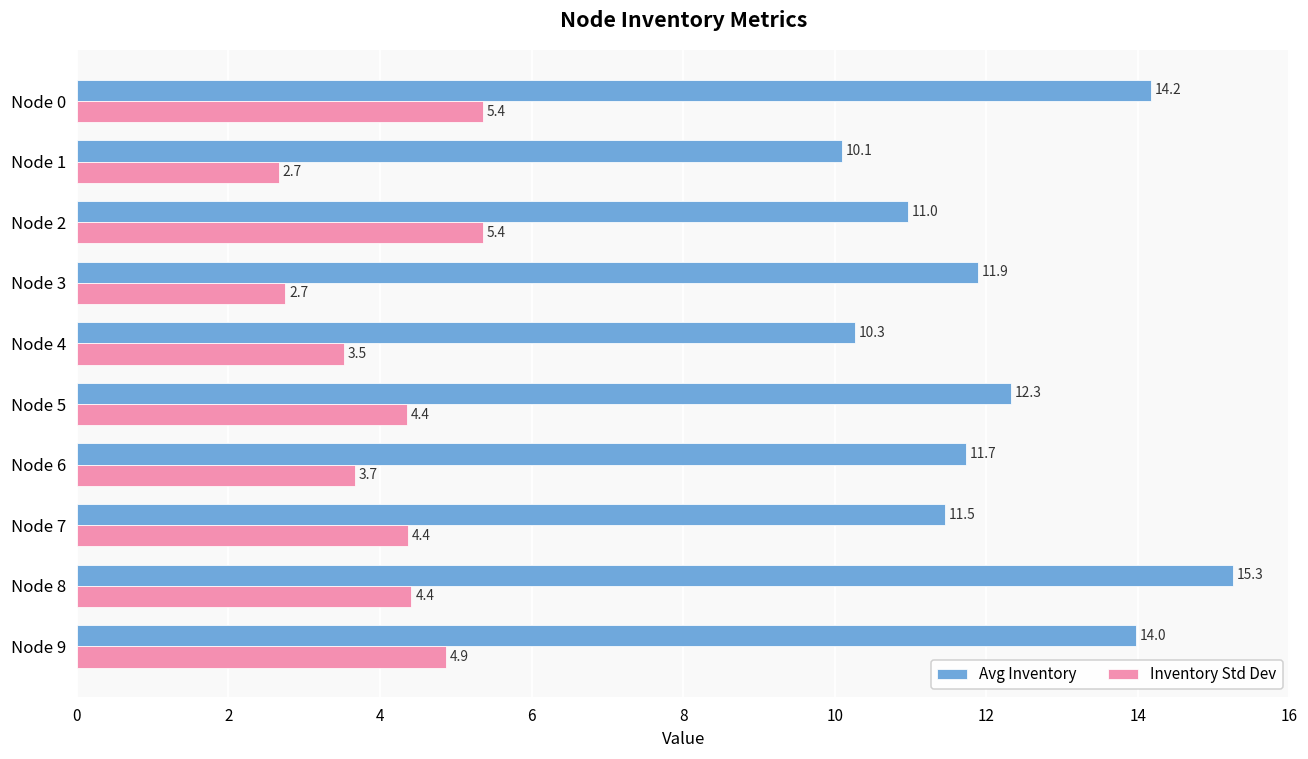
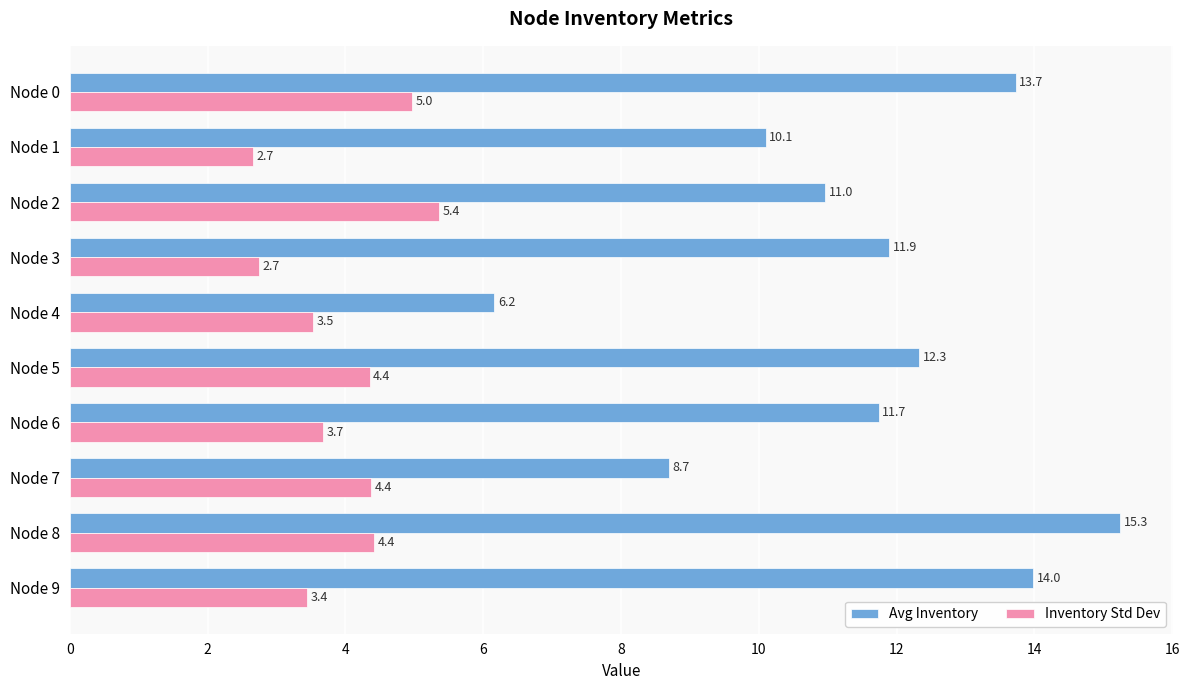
  {
    "Avg Inventory": {
-     "Node 0": 14.2,
+     "Node 0": 13.7,
      "Node 1": 10.1,
      "Node 2": 11.0,
      "Node 3": 11.9,
-     "Node 4": 10.3,
+     "Node 4": 6.2,
      "Node 5": 12.3,
      "Node 6": 11.7,
-     "Node 7": 11.5,
+     "Node 7": 8.7,
      "Node 8": 15.3,
      "Node 9": 14.0
    },
    "Inventory Std Dev": {
-     "Node 0": 5.4,
+     "Node 0": 5.0,
      "Node 1": 2.7,
      "Node 2": 5.4,
      "Node 3": 2.7,
      "Node 4": 3.5,
      "Node 5": 4.4,
      "Node 6": 3.7,
      "Node 7": 4.4,
      "Node 8": 4.4,
-     "Node 9": 4.9
+     "Node 9": 3.4
    }
  }
